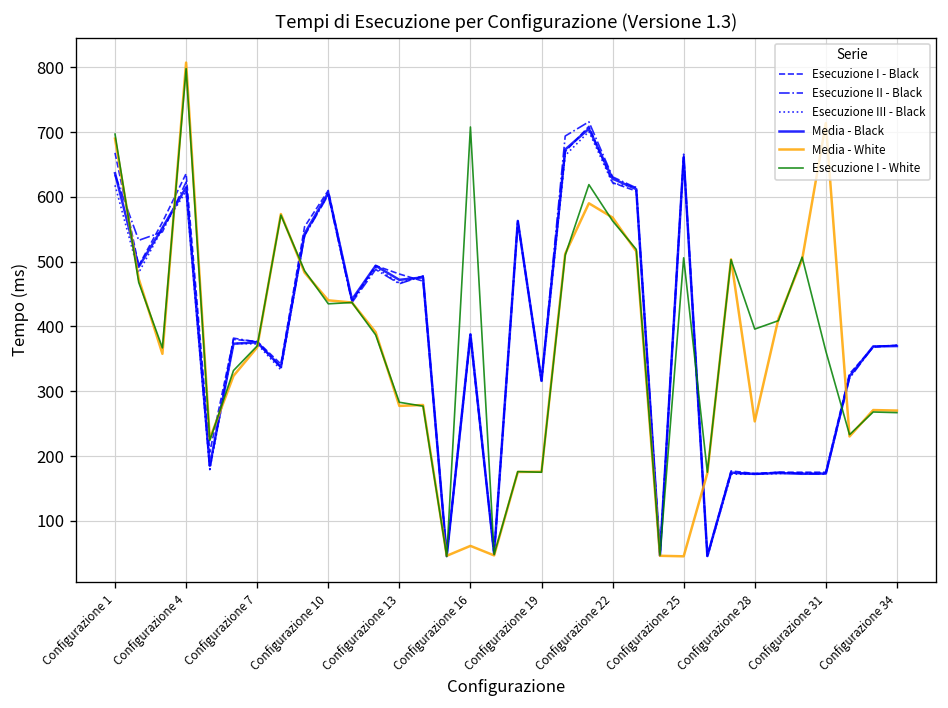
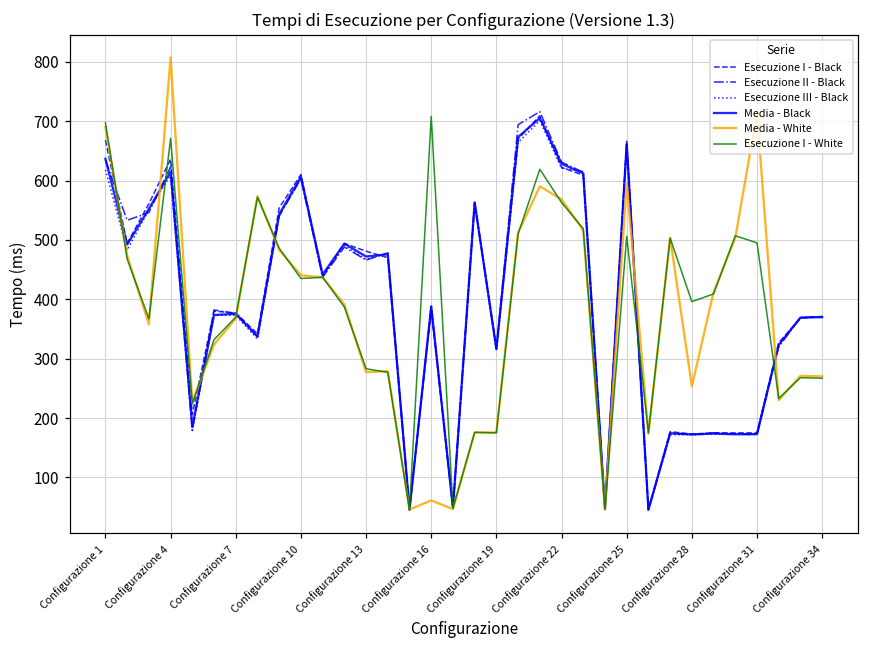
  {
    "Media - White": {
      "Configurazione 1": 690,
      "Configurazione 4": 810,
      "Configurazione 10": 440,
      "Configurazione 13": 280,
      "Configurazione 16": 60,
      "Configurazione 22": 570,
-     "Configurazione 25": 50,
+     "Configurazione 25": 600,
      "Configurazione 28": 250
    },
    "Esecuzione I - White": {
      "Configurazione 1": 700,
-     "Configurazione 4": 800,
+     "Configurazione 4": 670,
      "Configurazione 10": 440,
      "Configurazione 13": 280,
      "Configurazione 16": 710,
      "Configurazione 22": 560,
      "Configurazione 25": 510,
      "Configurazione 28": 400,
-     "Configurazione 31": 360
+     "Configurazione 31": 500
    }
  }
